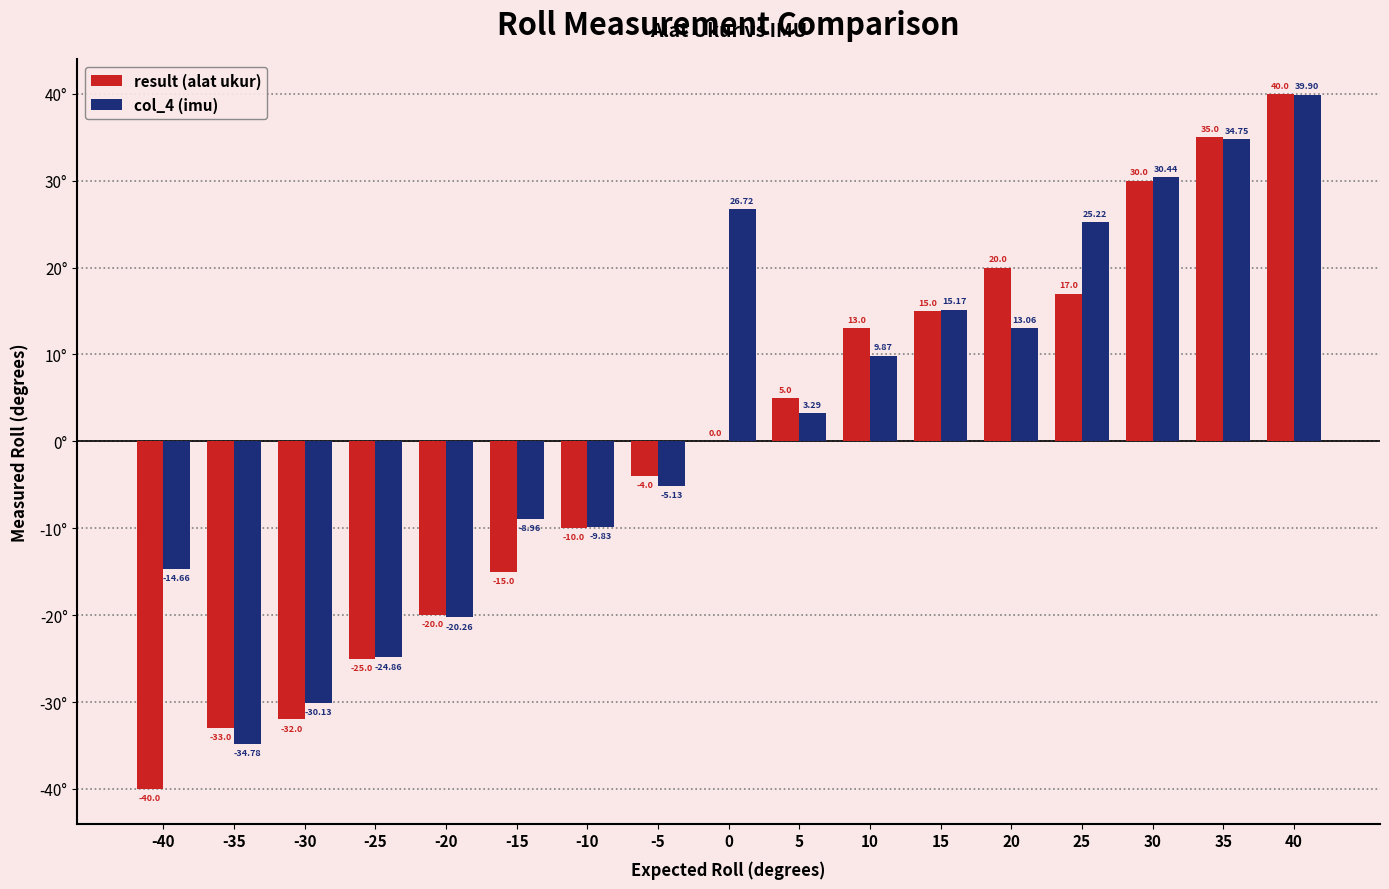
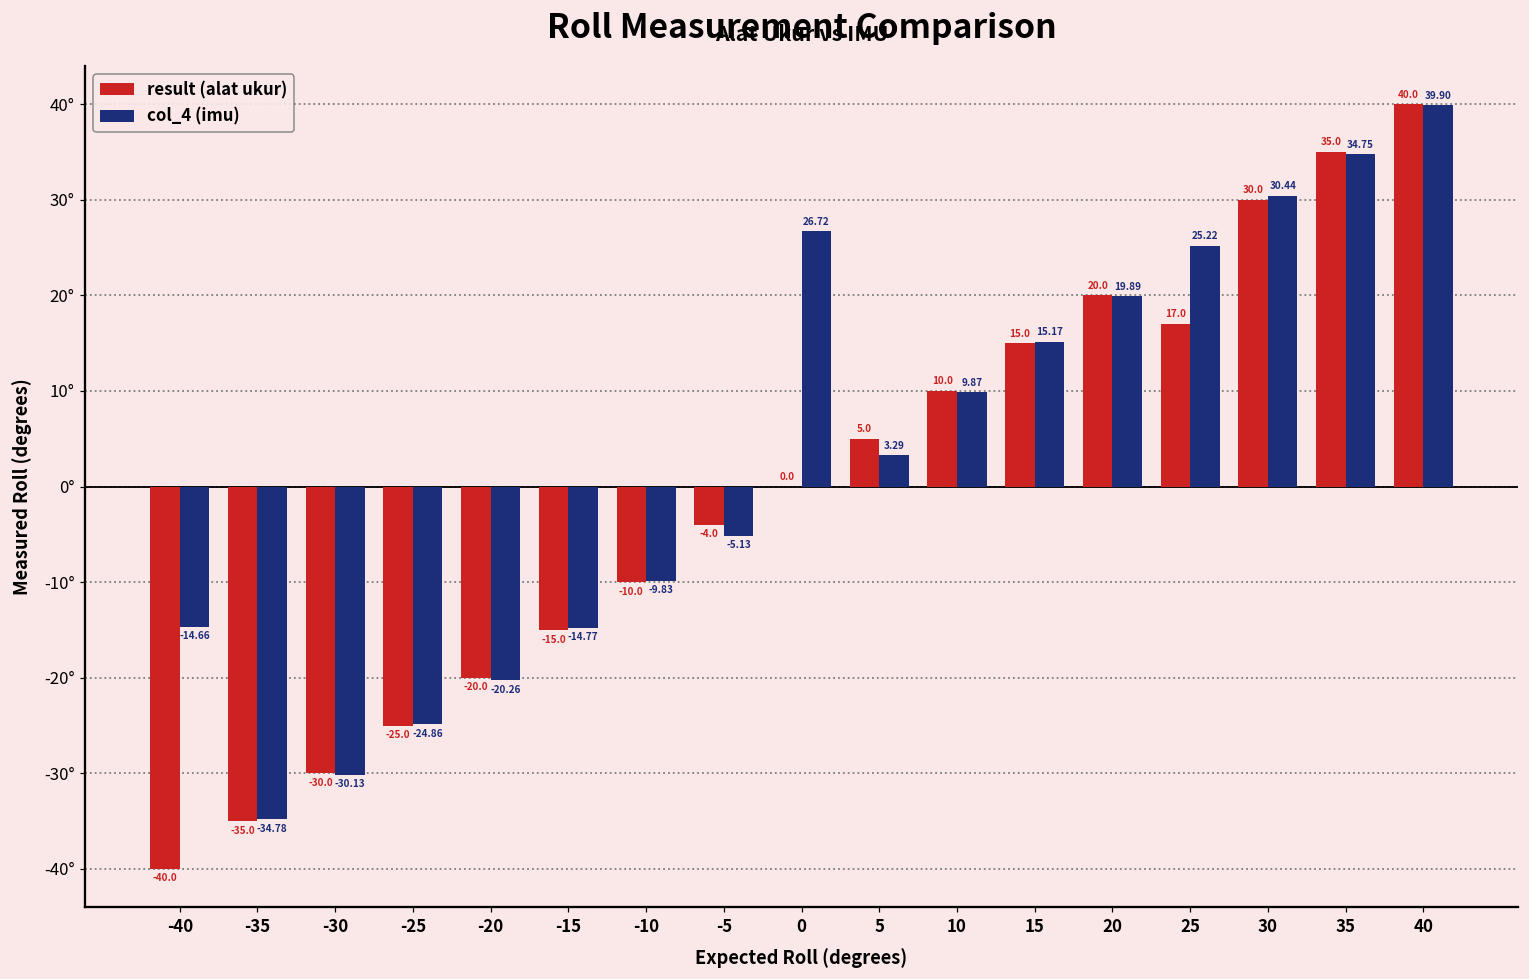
  {
    "result (alat ukur)": {
      "-40": -40.0,
-     "-35": -33.0,
-     "-30": -32.0,
+     "-35": -35.0,
+     "-30": -30.0,
      "-25": -25.0,
      "-20": -20.0,
      "-15": -15.0,
      "-10": -10.0,
      "-5": -4.0,
      "0": 0.0,
      "5": 5.0,
-     "10": 13.0,
+     "10": 10.0,
      "15": 15.0,
      "20": 20.0,
      "25": 17.0,
      "30": 30.0,
      "35": 35.0,
      "40": 40.0
    },
    "col_4 (imu)": {
      "-40": -14.66,
      "-35": -34.78,
      "-30": -30.13,
      "-25": -24.86,
      "-20": -20.26,
-     "-15": -8.96,
+     "-15": -14.77,
      "-10": -9.83,
      "-5": -5.13,
      "0": 26.72,
      "5": 3.29,
      "10": 9.87,
      "15": 15.17,
-     "20": 13.06,
+     "20": 19.89,
      "25": 25.22,
      "30": 30.44,
      "35": 34.75,
      "40": 39.90
    }
  }
